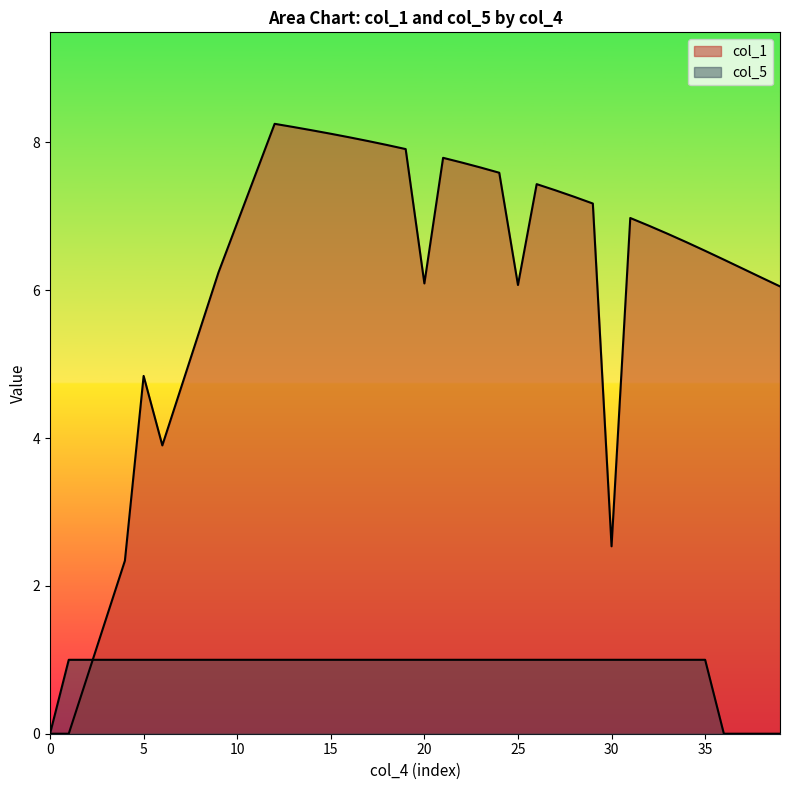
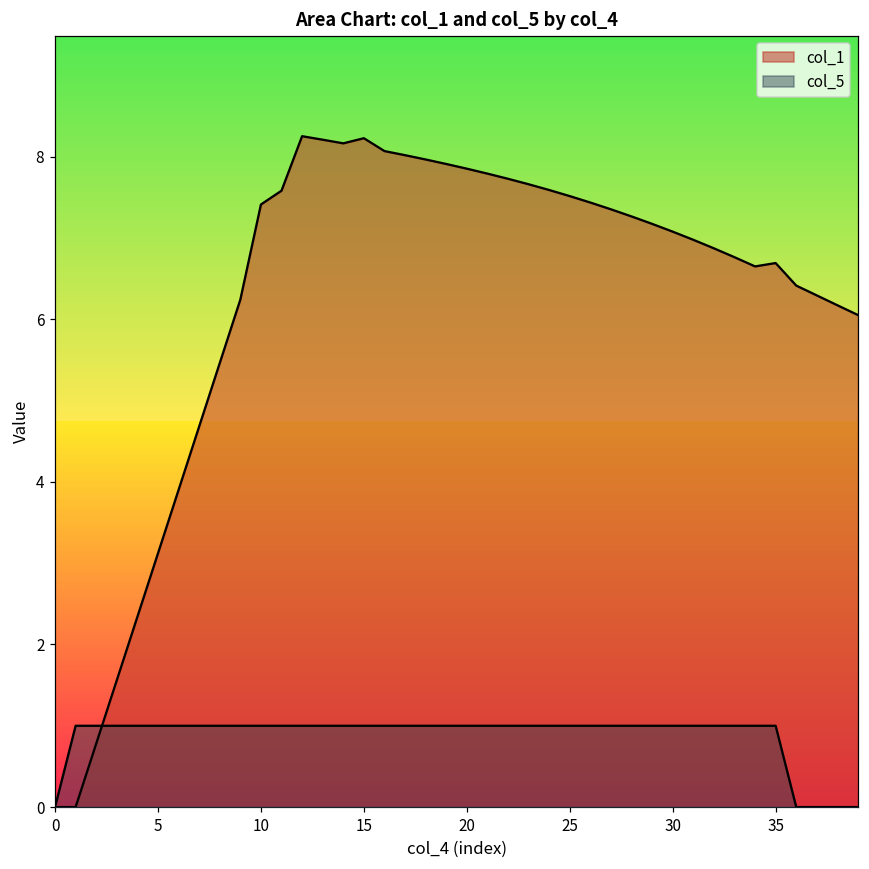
  {
    "col_1": {
-     "5": 4.8,
-     "10": 6.9,
-     "15": 8.1,
-     "20": 6.1,
-     "25": 6.1,
-     "30": 2.5,
-     "35": 6.5
+     "5": 3.1,
+     "10": 7.4,
+     "15": 8.2,
+     "20": 7.9,
+     "25": 7.5,
+     "30": 7.1,
+     "35": 6.7
    },
    "col_5": {
      "5": 1.0,
      "10": 1.0,
      "15": 1.0,
      "20": 1.0,
      "25": 1.0,
      "30": 1.0,
      "35": 1.0
    }
  }
